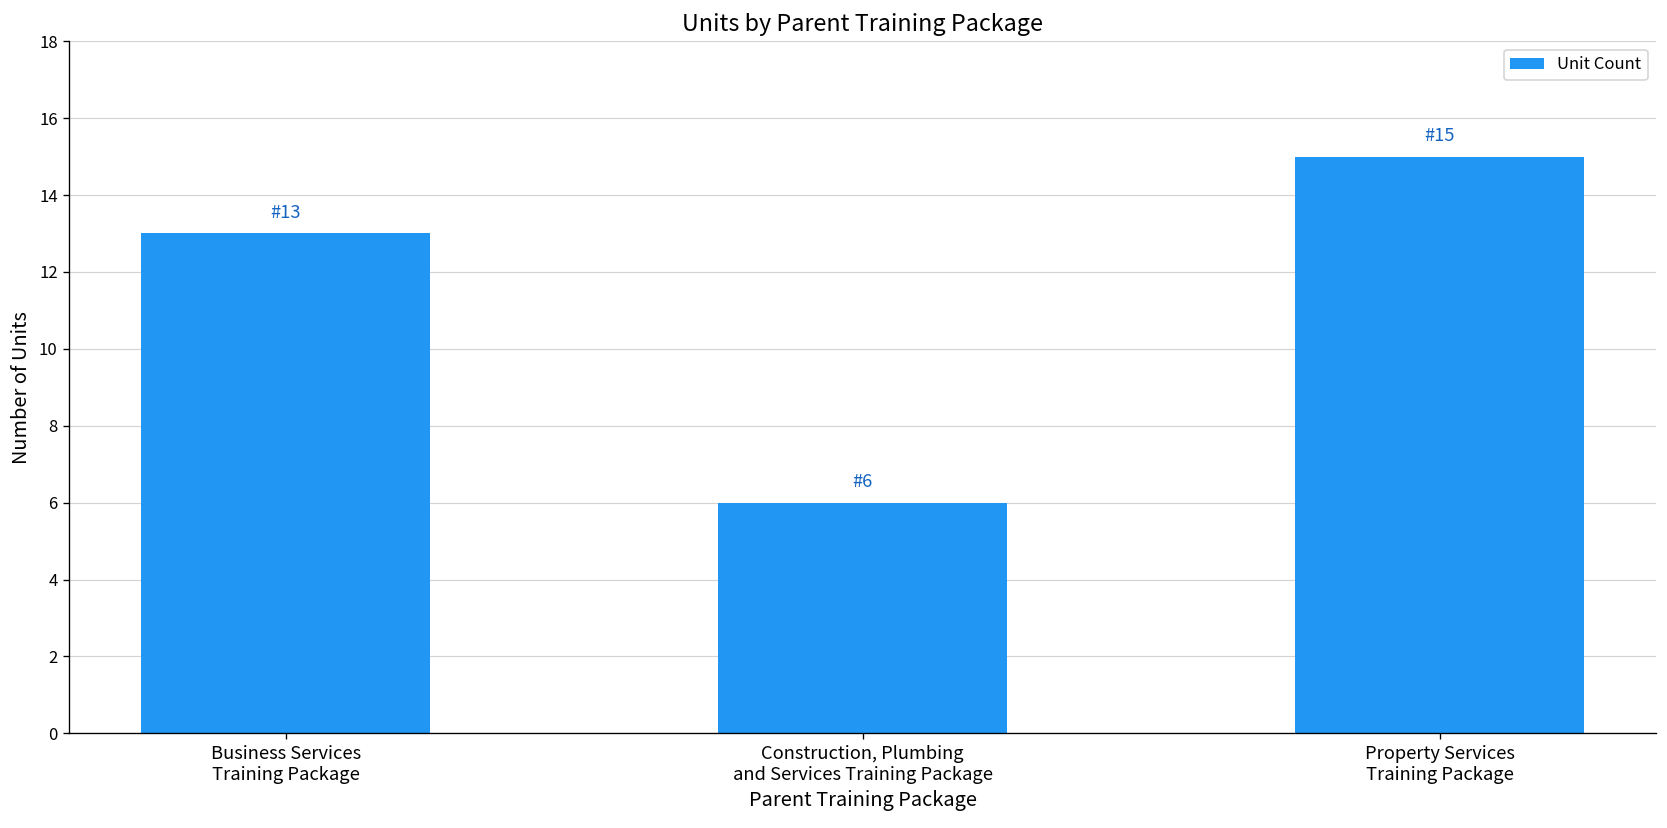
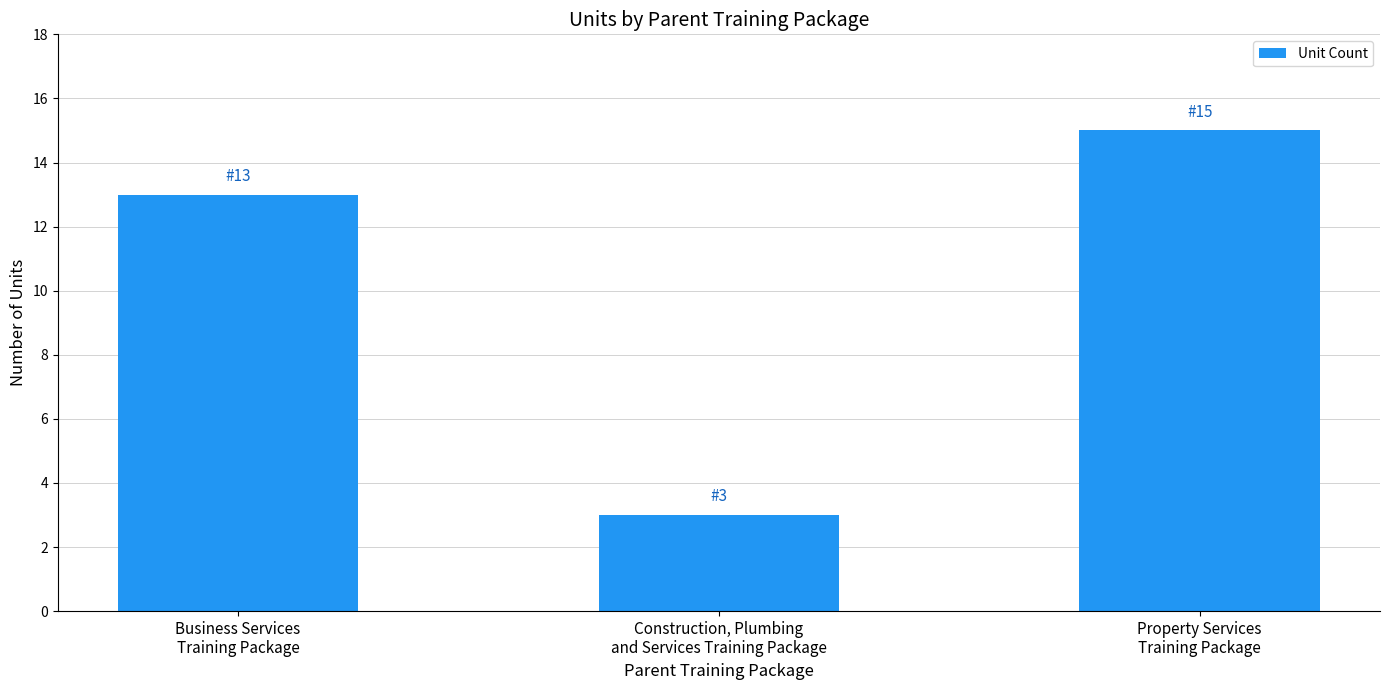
  {
    "Business Services Training Package": 13,
-   "Construction, Plumbing and Services Training Package": 6,
+   "Construction, Plumbing and Services Training Package": 3,
    "Property Services Training Package": 15
  }
